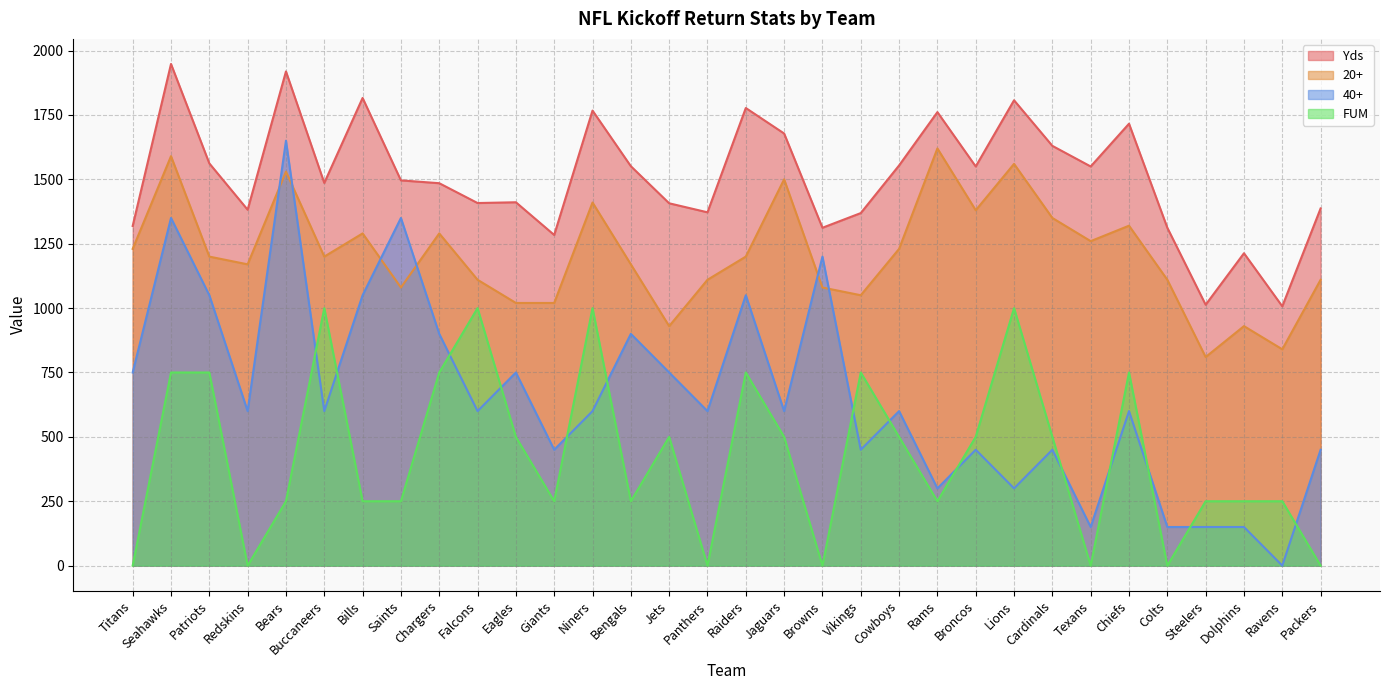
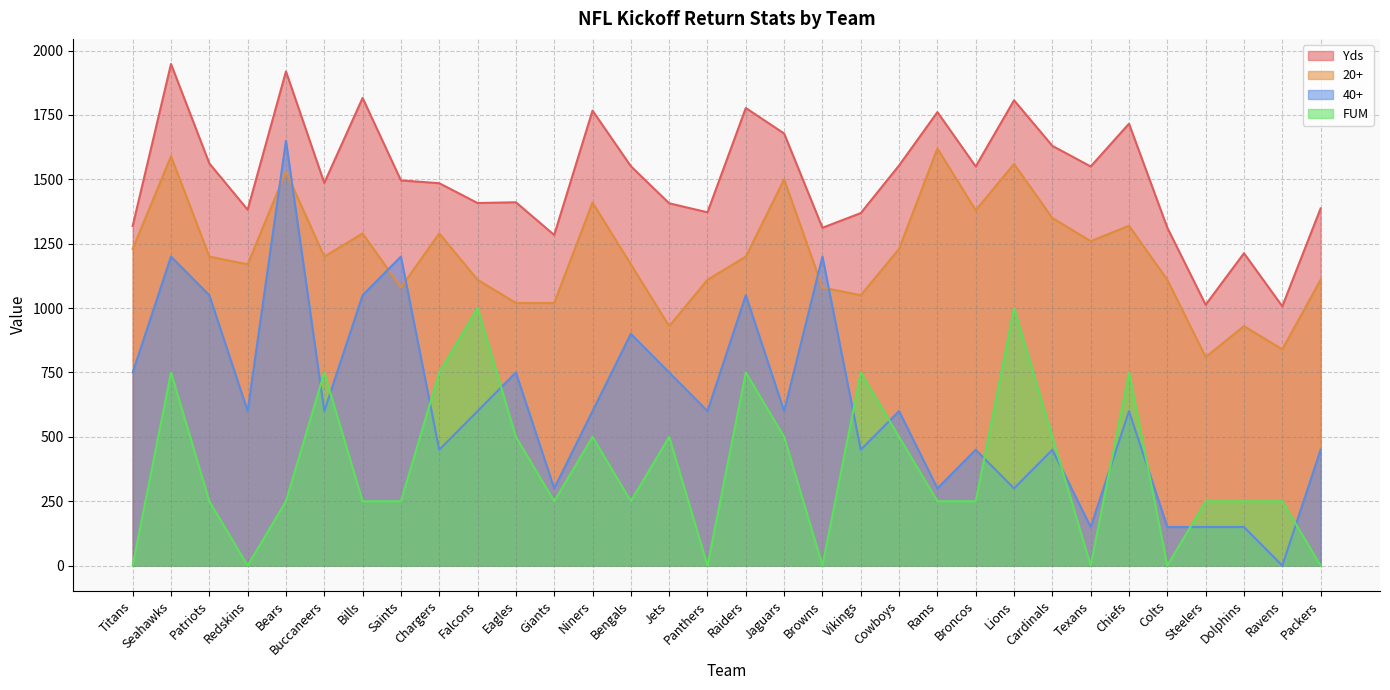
  {
    "40+": {
      "Titans": 750,
-     "Seahawks": 1350,
+     "Seahawks": 1200,
      "Patriots": 1050,
      "Redskins": 600,
      "Bears": 1650,
      "Buccaneers": 600,
      "Bills": 1050,
-     "Saints": 1350,
-     "Chargers": 900,
+     "Saints": 1200,
+     "Chargers": 450,
      "Falcons": 600,
      "Eagles": 750,
-     "Giants": 450,
+     "Giants": 300,
      "Niners": 600,
      "Bengals": 900,
      "Jets": 750,
      "Panthers": 600,
      "Raiders": 1050,
      "Jaguars": 600,
      "Browns": 1200,
      "Vikings": 450,
      "Cowboys": 600,
      "Rams": 300,
      "Broncos": 450,
      "Lions": 300,
      "Cardinals": 450,
      "Texans": 150,
      "Chiefs": 600,
      "Colts": 150,
      "Steelers": 150,
      "Dolphins": 150,
      "Ravens": 0,
      "Packers": 450
    },
    "FUM": {
      "Titans": 0,
      "Seahawks": 750,
-     "Patriots": 750,
+     "Patriots": 250,
      "Redskins": 0,
      "Bears": 250,
-     "Buccaneers": 1000,
+     "Buccaneers": 750,
      "Bills": 250,
      "Saints": 250,
      "Chargers": 750,
      "Falcons": 1000,
      "Eagles": 500,
      "Giants": 250,
-     "Niners": 1000,
+     "Niners": 500,
      "Bengals": 250,
      "Jets": 500,
      "Panthers": 0,
      "Raiders": 750,
      "Jaguars": 500,
      "Browns": 0,
      "Vikings": 750,
      "Cowboys": 500,
      "Rams": 250,
-     "Broncos": 500,
+     "Broncos": 250,
      "Lions": 1000,
      "Cardinals": 500,
      "Texans": 0,
      "Chiefs": 750,
      "Colts": 0,
      "Steelers": 250,
      "Dolphins": 250,
      "Ravens": 250,
      "Packers": 0
    }
  }
